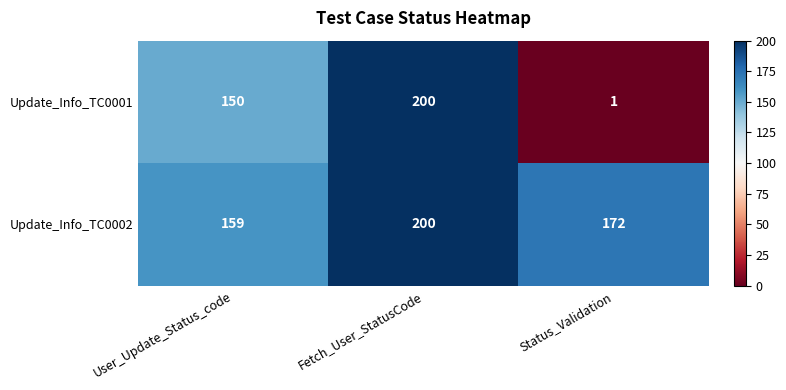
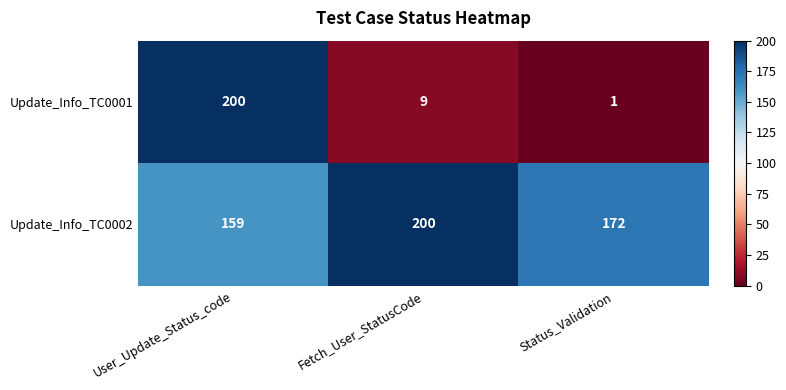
  {
    "Update_Info_TC0001": {
-     "User_Update_Status_code": 150,
-     "Fetch_User_StatusCode": 200,
+     "User_Update_Status_code": 200,
+     "Fetch_User_StatusCode": 9,
      "Status_Validation": 1
    },
    "Update_Info_TC0002": {
      "User_Update_Status_code": 159,
      "Fetch_User_StatusCode": 200,
      "Status_Validation": 172
    }
  }
